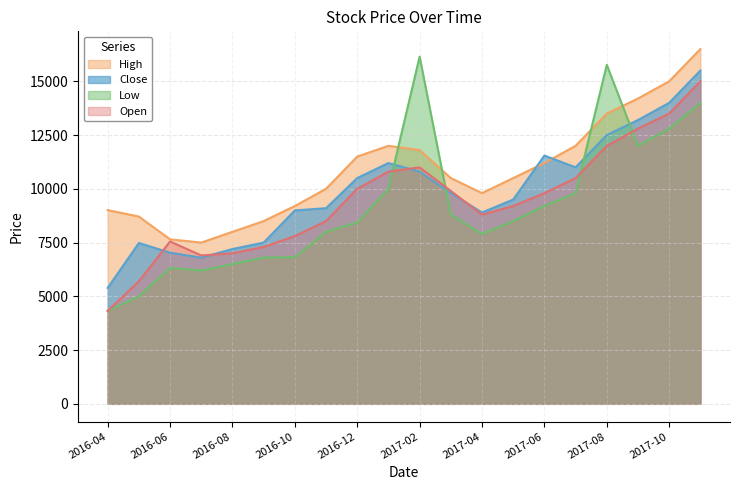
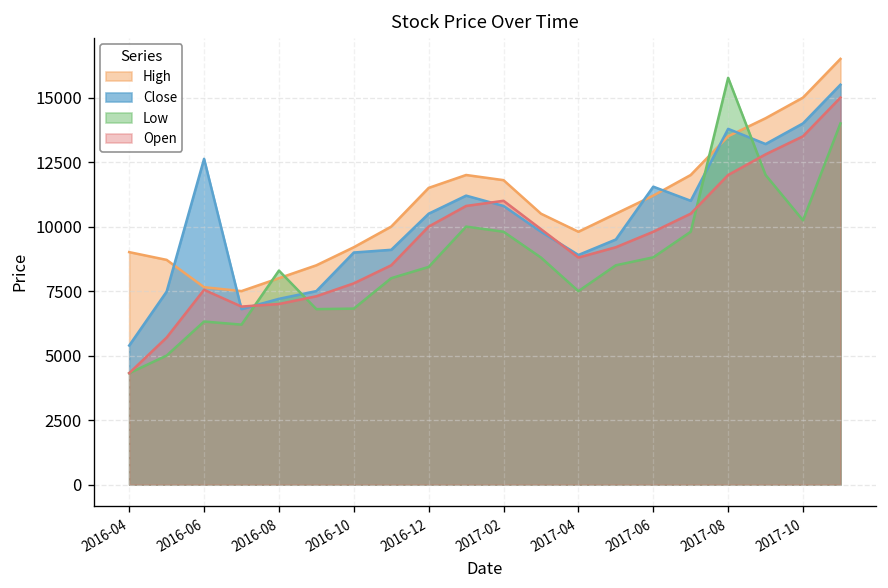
  {
    "Close": {
      "2016-04": 5400,
-     "2016-06": 7000,
+     "2016-06": 12600,
      "2016-08": 7200,
      "2016-10": 9000,
      "2016-12": 10500,
      "2017-02": 10800,
      "2017-06": 11500,
-     "2017-08": 12500,
+     "2017-08": 13800,
      "2017-10": 14000
    },
    "Low": {
      "2016-06": 6300,
-     "2016-08": 6500,
+     "2016-08": 8300,
      "2016-10": 6800,
      "2016-12": 8400,
-     "2017-02": 16200,
-     "2017-04": 7900,
-     "2017-06": 9200,
+     "2017-02": 9800,
+     "2017-04": 7500,
+     "2017-06": 8800,
      "2017-08": 15800,
-     "2017-10": 12800
+     "2017-10": 10200
    }
  }
